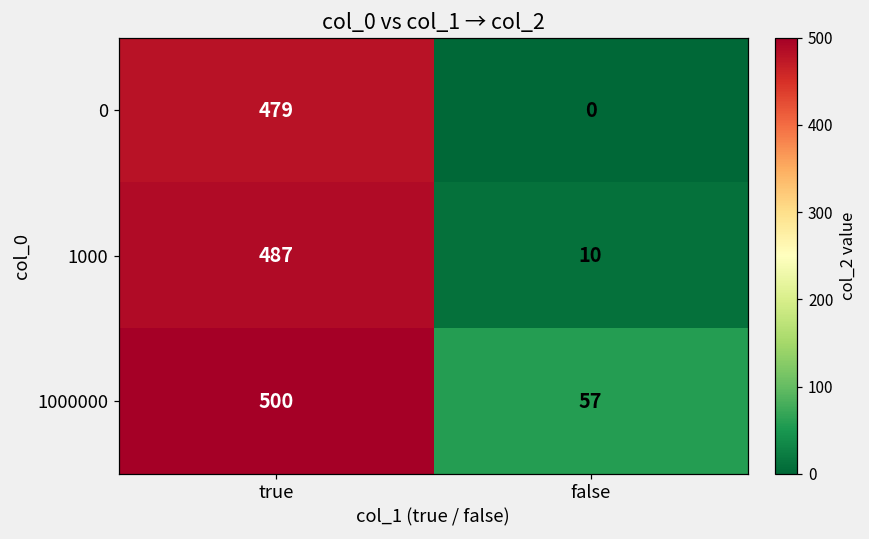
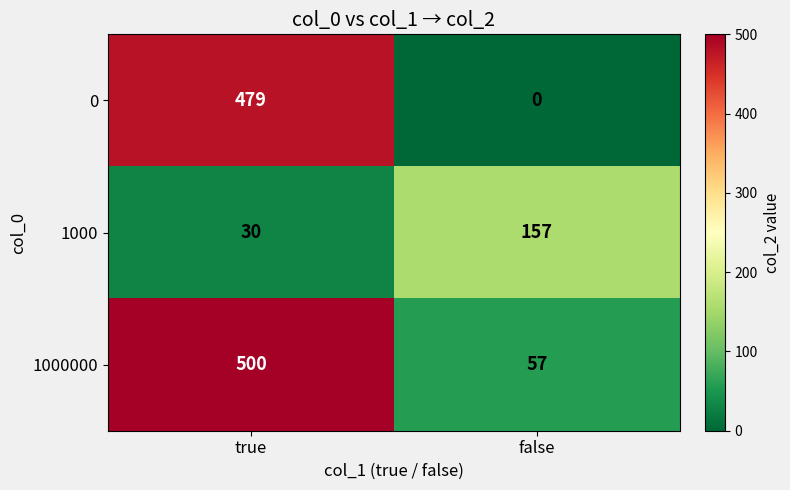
  {
    "0": {
      "true": 479,
      "false": 0
    },
    "1000": {
-     "true": 487,
-     "false": 10
+     "true": 30,
+     "false": 157
    },
    "1000000": {
      "true": 500,
      "false": 57
    }
  }
